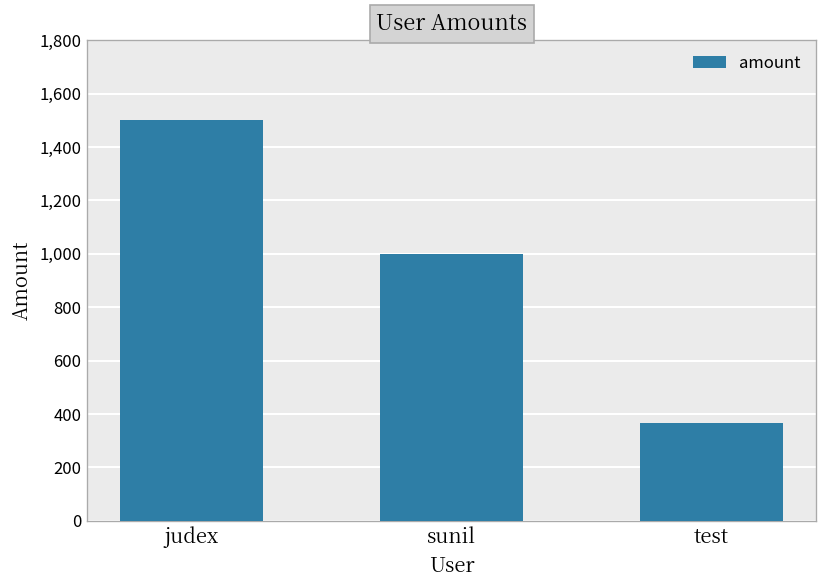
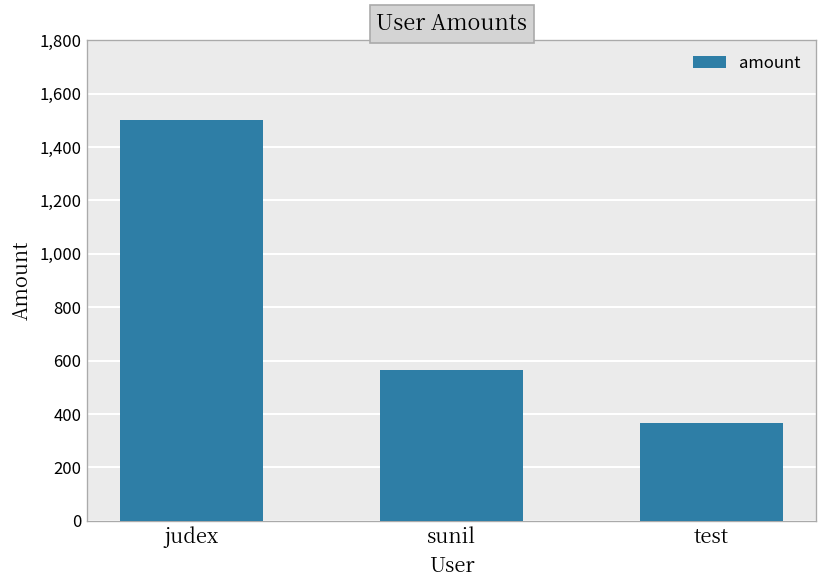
  {
    "judex": "1,500",
-   "sunil": "1,000",
+   "sunil": "560",
    "test": "370"
  }
